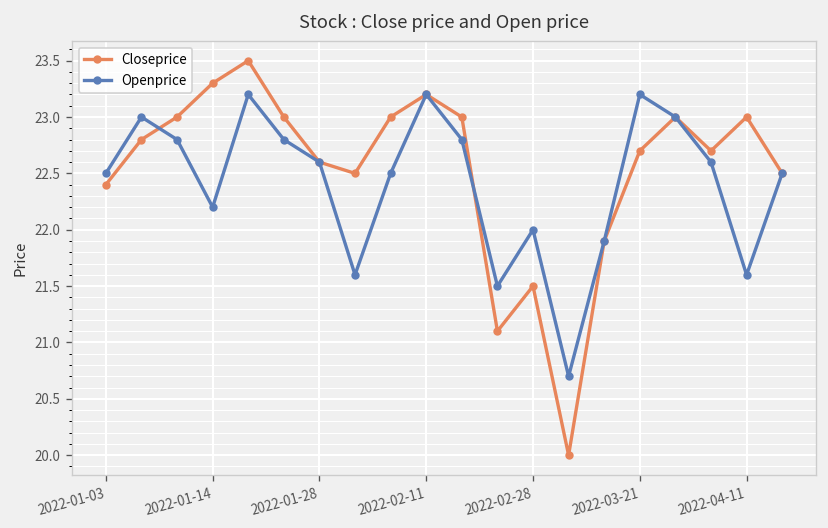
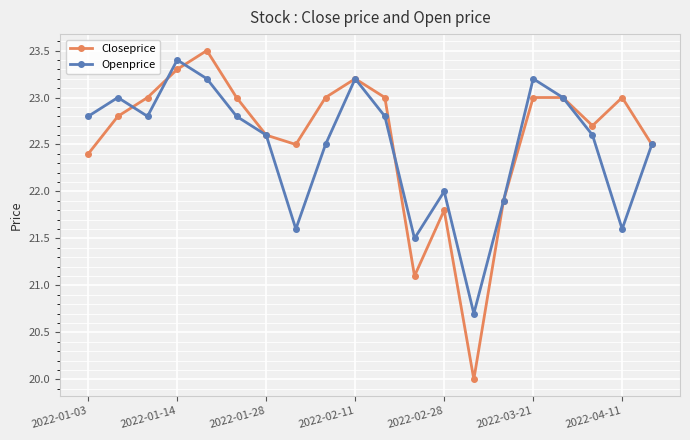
  {
    "Closeprice": {
      "2022-01-03": 22.4,
      "2022-01-14": 23.3,
-     "2022-02-28": 21.5,
-     "2022-03-21": 22.7,
+     "2022-02-28": 21.8,
+     "2022-03-21": 23.0,
      "2022-04-11": 23.0
    },
    "Openprice": {
-     "2022-01-03": 22.5,
-     "2022-01-14": 22.2,
+     "2022-01-03": 22.8,
+     "2022-01-14": 23.4,
      "2022-02-28": 22.0,
      "2022-03-21": 23.2,
      "2022-04-11": 21.6
    }
  }
